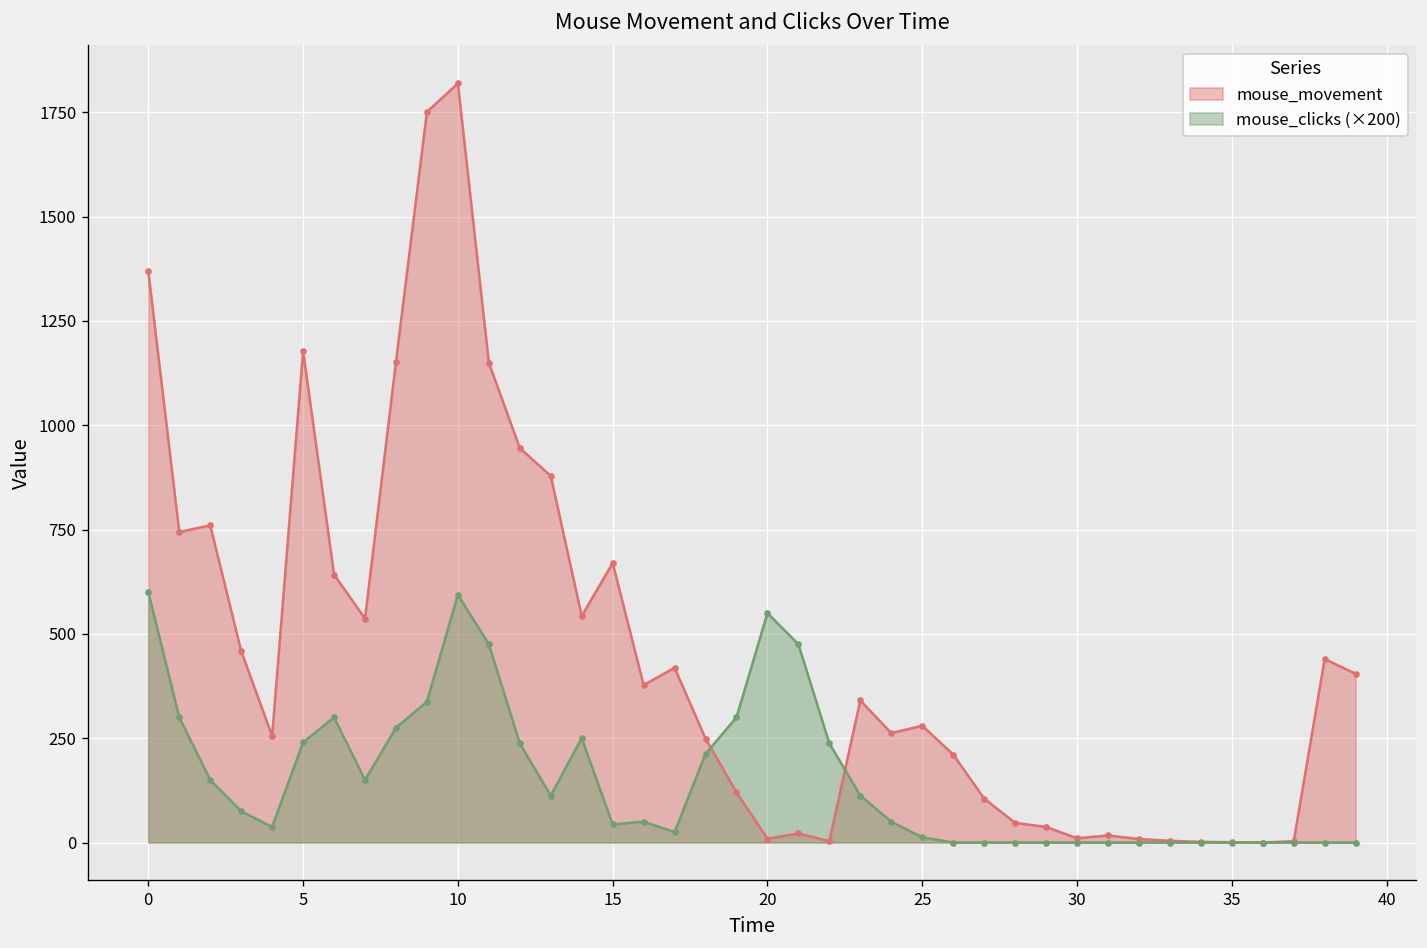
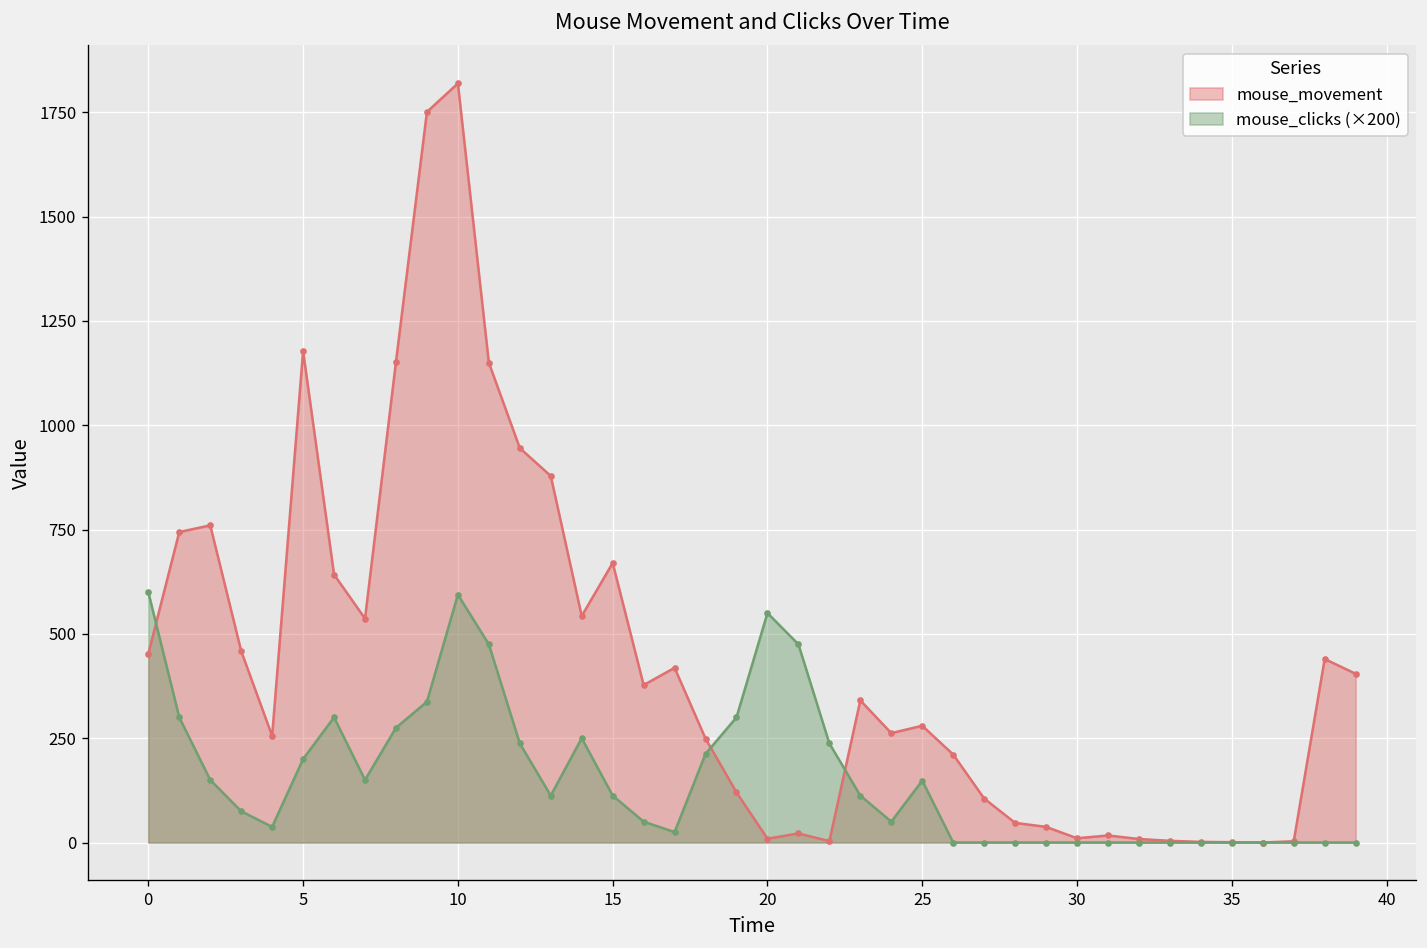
  {
    "mouse_movement": {
-     "0": 1370,
+     "0": 450,
      "5": 1180,
      "10": 1820,
      "15": 670,
      "20": 10,
      "25": 280,
      "30": 10
    },
    "mouse_clicks (×200)": {
      "0": 600,
-     "5": 240,
+     "5": 200,
      "10": 590,
-     "15": 40,
+     "15": 110,
      "20": 550,
-     "25": 10,
+     "25": 150,
      "30": 0
    }
  }
